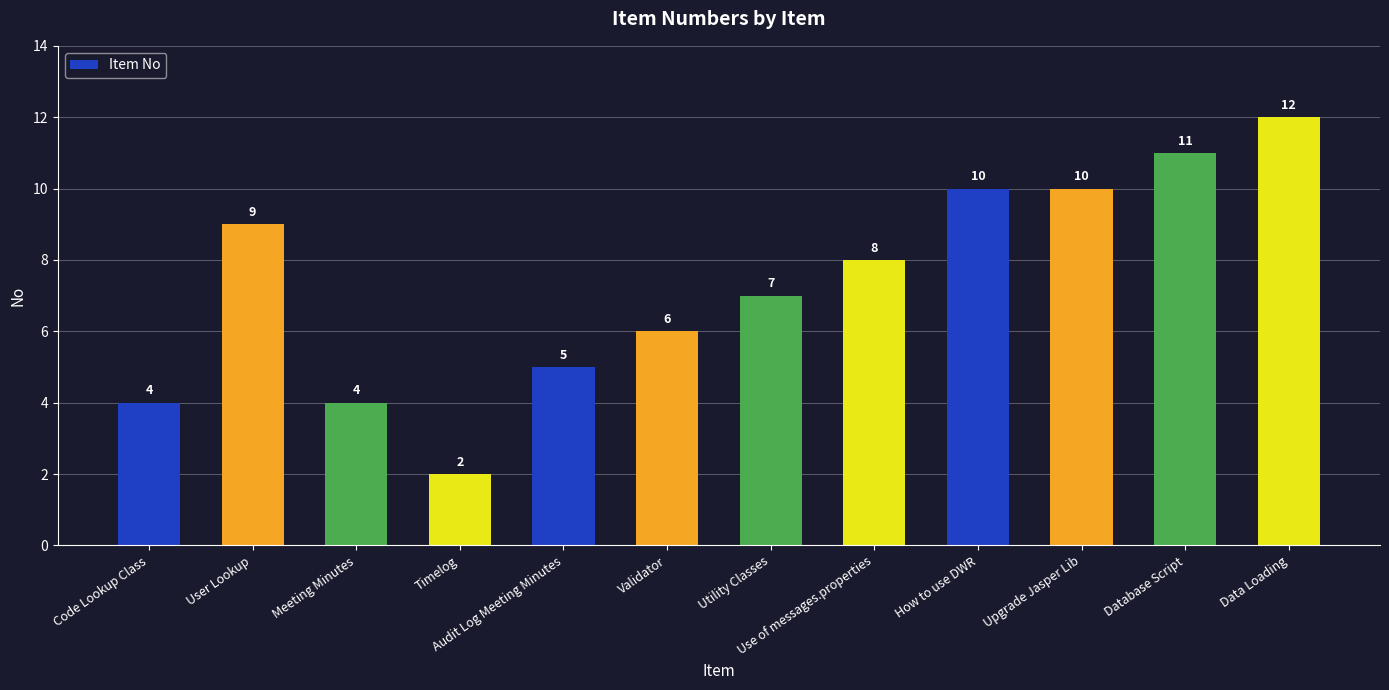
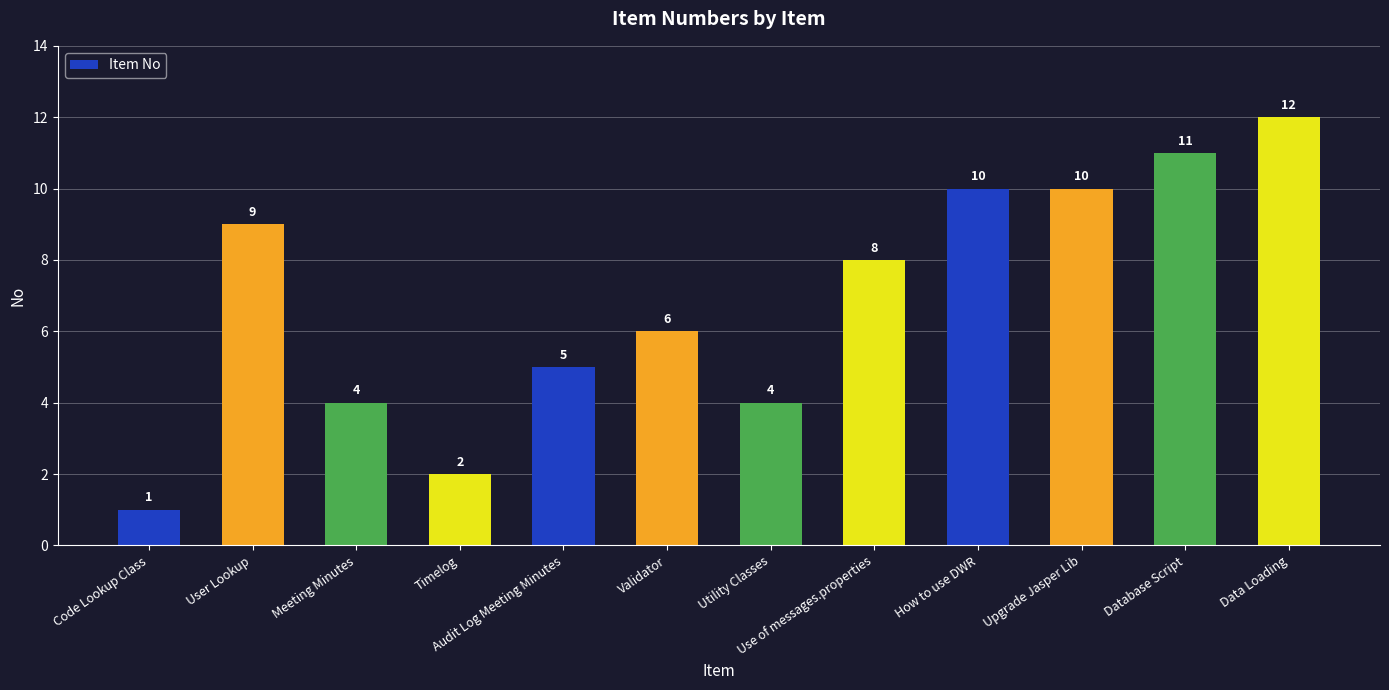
  {
-   "Code Lookup Class": 4,
+   "Code Lookup Class": 1,
    "User Lookup": 9,
    "Meeting Minutes": 4,
    "Timelog": 2,
    "Audit Log Meeting Minutes": 5,
    "Validator": 6,
-   "Utility Classes": 7,
+   "Utility Classes": 4,
    "Use of messages.properties": 8,
    "How to use DWR": 10,
    "Upgrade Jasper Lib": 10,
    "Database Script": 11,
    "Data Loading": 12
  }
